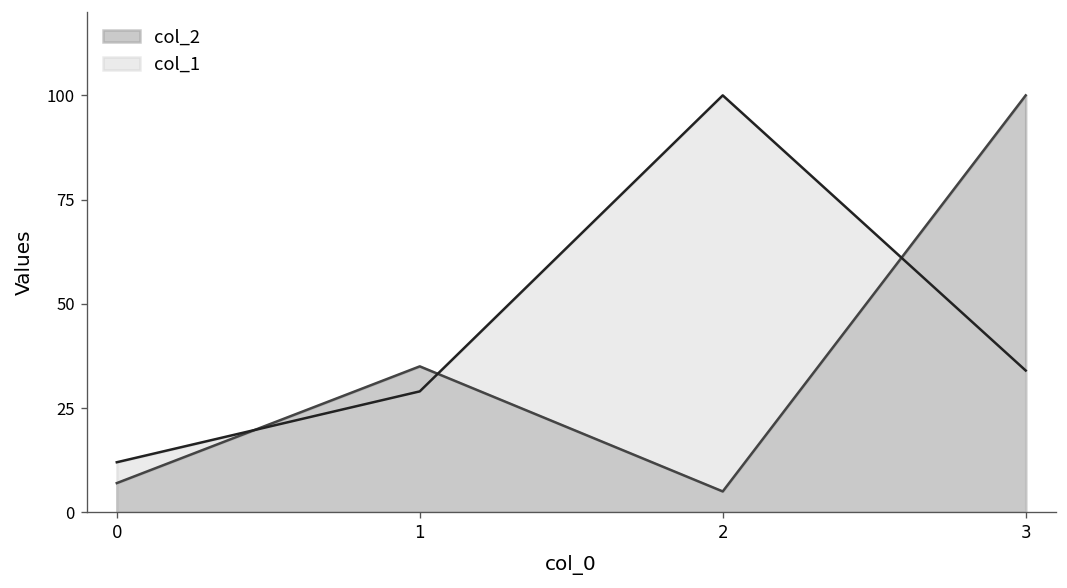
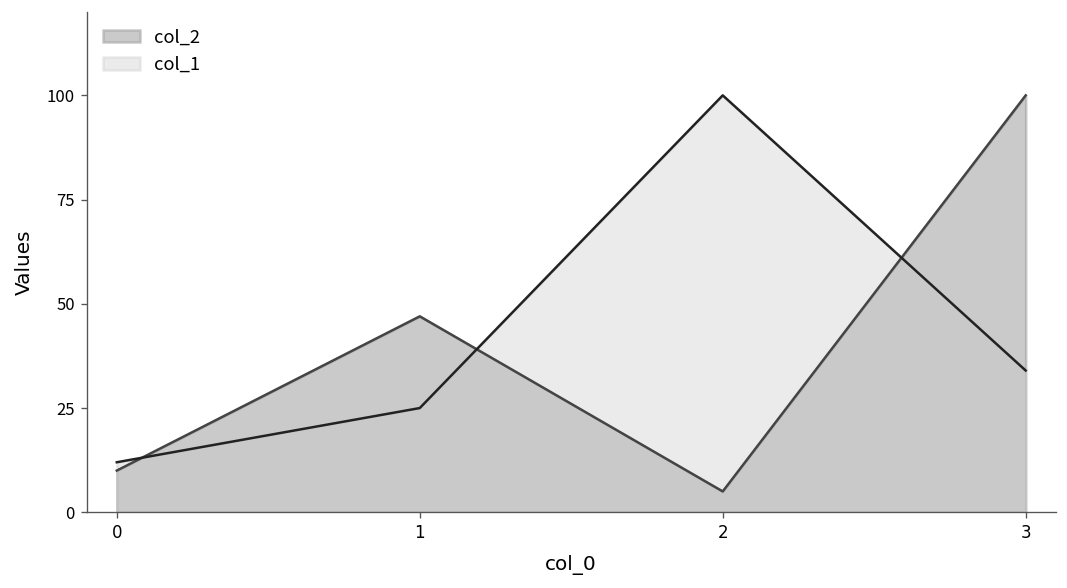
  {
    "col_2": {
-     "0": 7,
-     "1": 35,
+     "0": 10,
+     "1": 47,
      "2": 5,
      "3": 100
    },
    "col_1": {
      "0": 12,
-     "1": 29,
+     "1": 25,
      "2": 100,
      "3": 34
    }
  }
